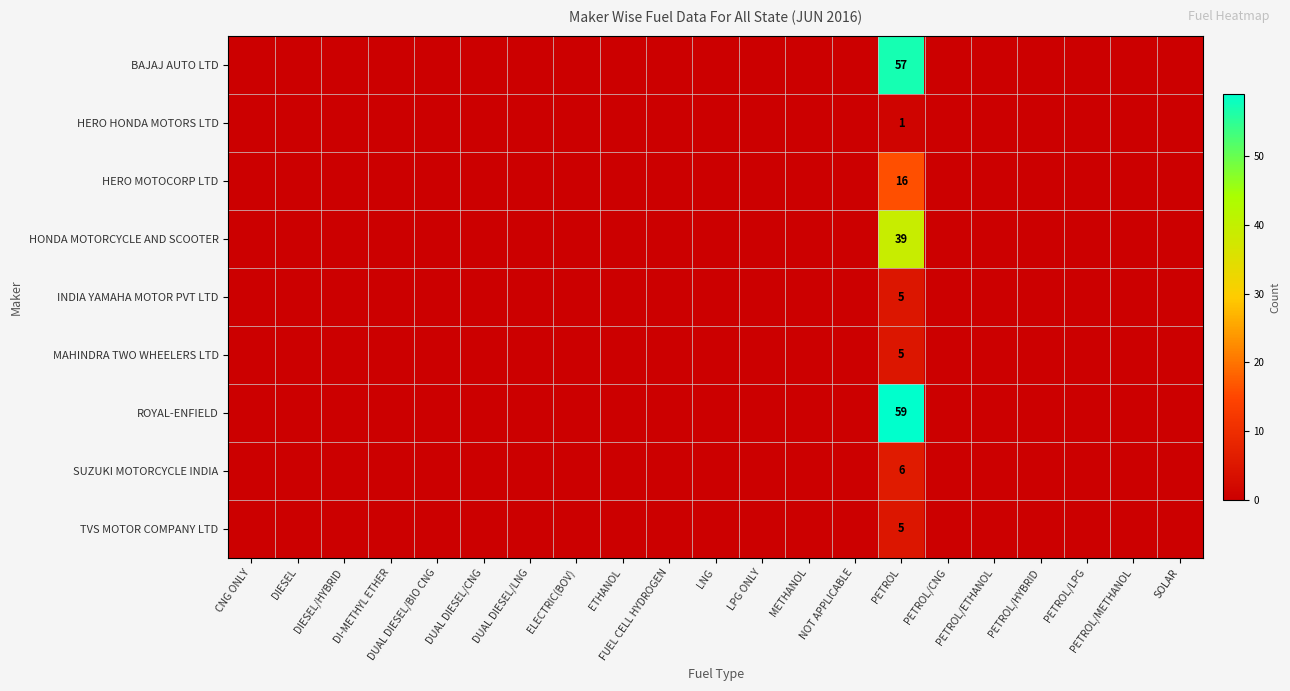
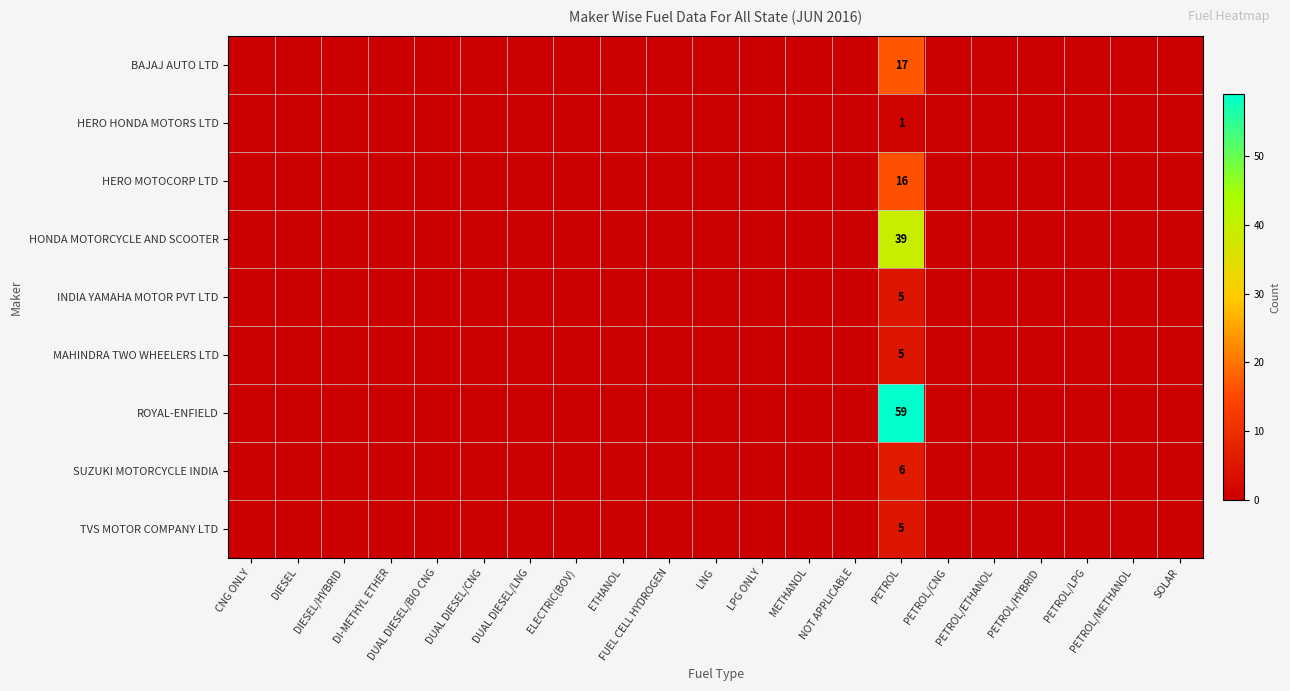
  {
    "BAJAJ AUTO LTD": {
-     "PETROL": 57
+     "PETROL": 17
    },
    "HERO HONDA MOTORS LTD": {
      "PETROL": 1
    },
    "HERO MOTOCORP LTD": {
      "PETROL": 16
    },
    "HONDA MOTORCYCLE AND SCOOTER": {
      "PETROL": 39
    },
    "INDIA YAMAHA MOTOR PVT LTD": {
      "PETROL": 5
    },
    "MAHINDRA TWO WHEELERS LTD": {
      "PETROL": 5
    },
    "ROYAL-ENFIELD": {
      "PETROL": 59
    },
    "SUZUKI MOTORCYCLE INDIA": {
      "PETROL": 6
    },
    "TVS MOTOR COMPANY LTD": {
      "PETROL": 5
    }
  }
